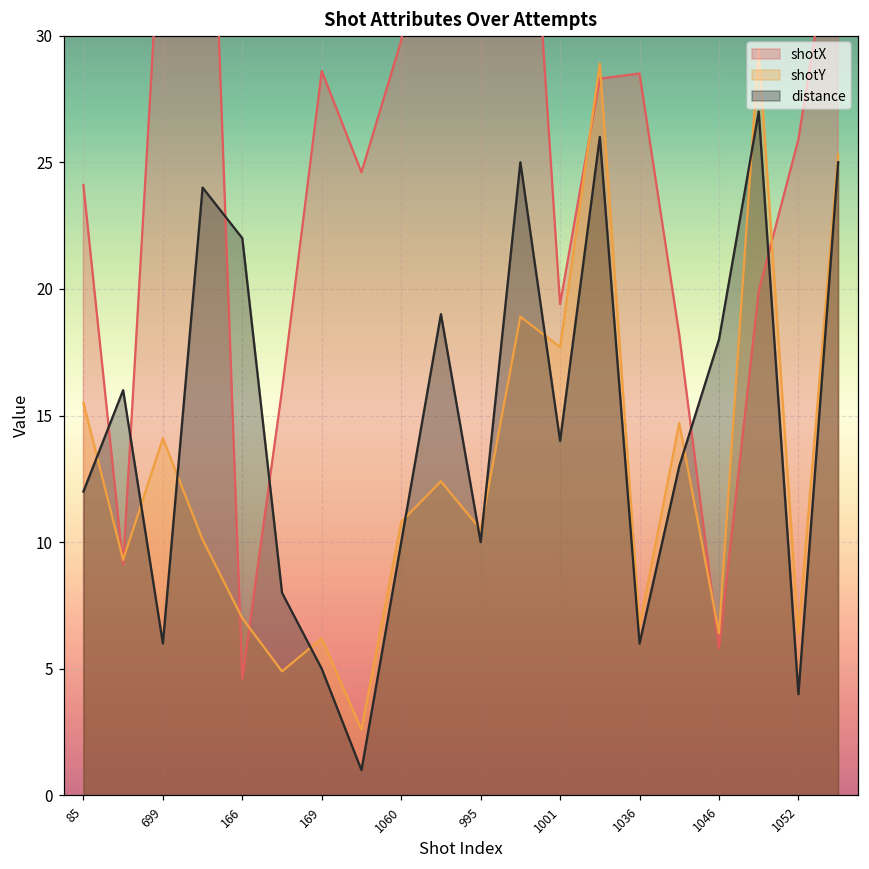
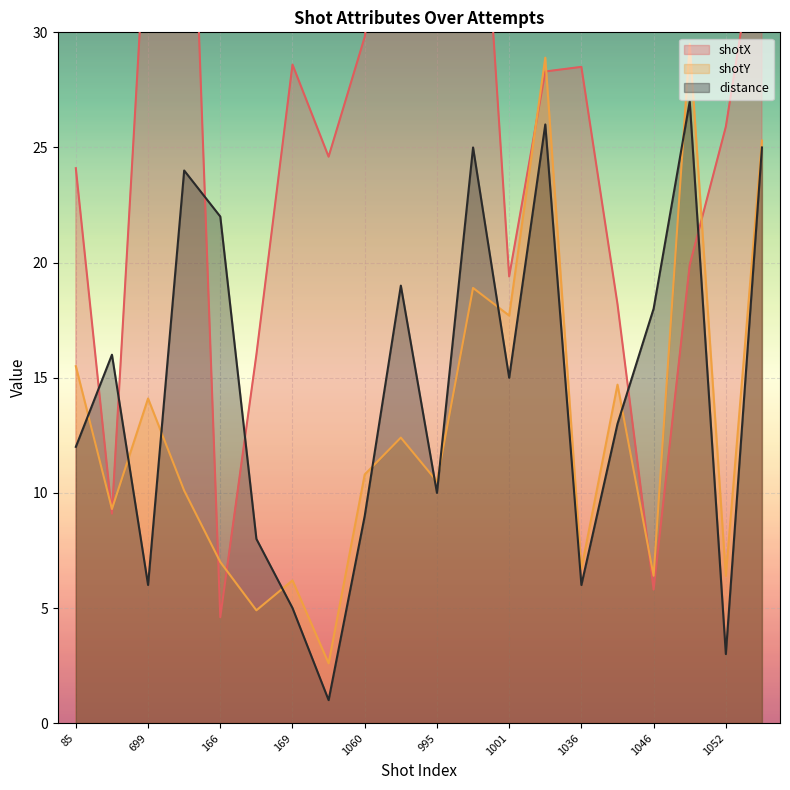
  {
    "distance": {
      "85": 12,
      "699": 6,
      "166": 22,
      "169": 5,
-     "1060": 10,
+     "1060": 9,
      "995": 10,
-     "1001": 14,
+     "1001": 15,
      "1036": 6,
      "1046": 18,
-     "1052": 4
+     "1052": 3
    }
  }
